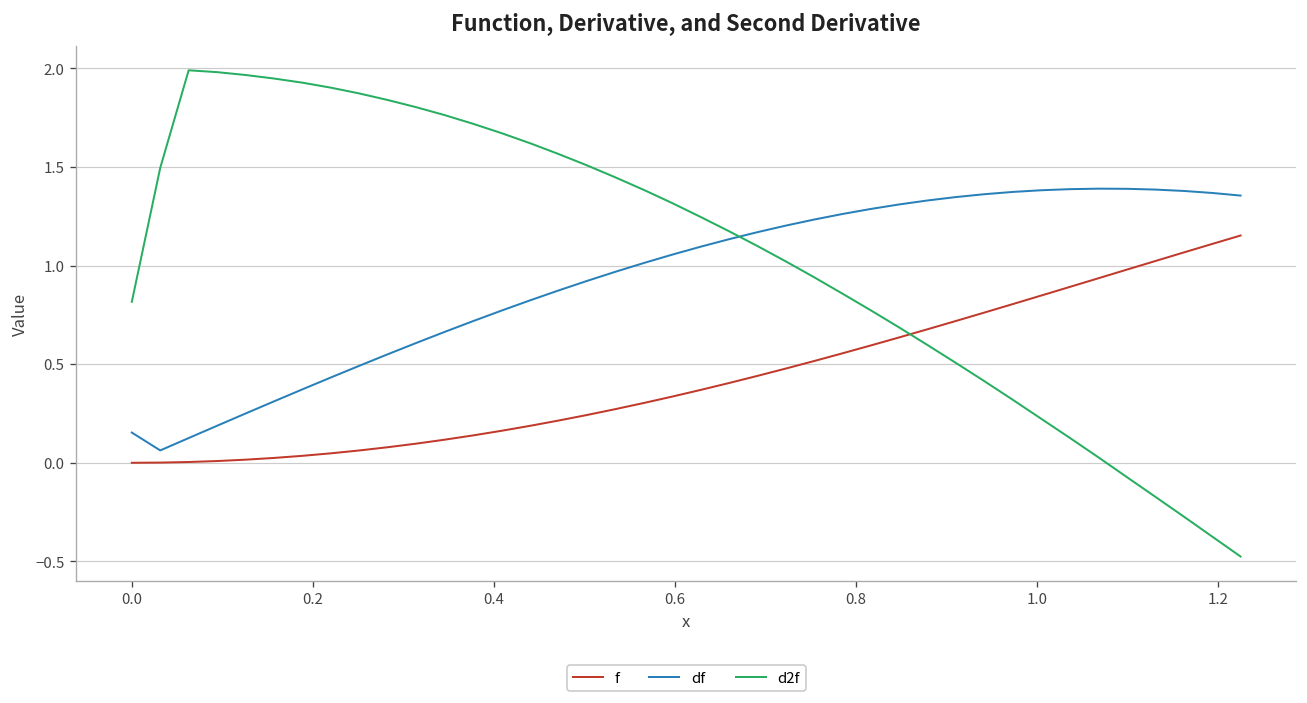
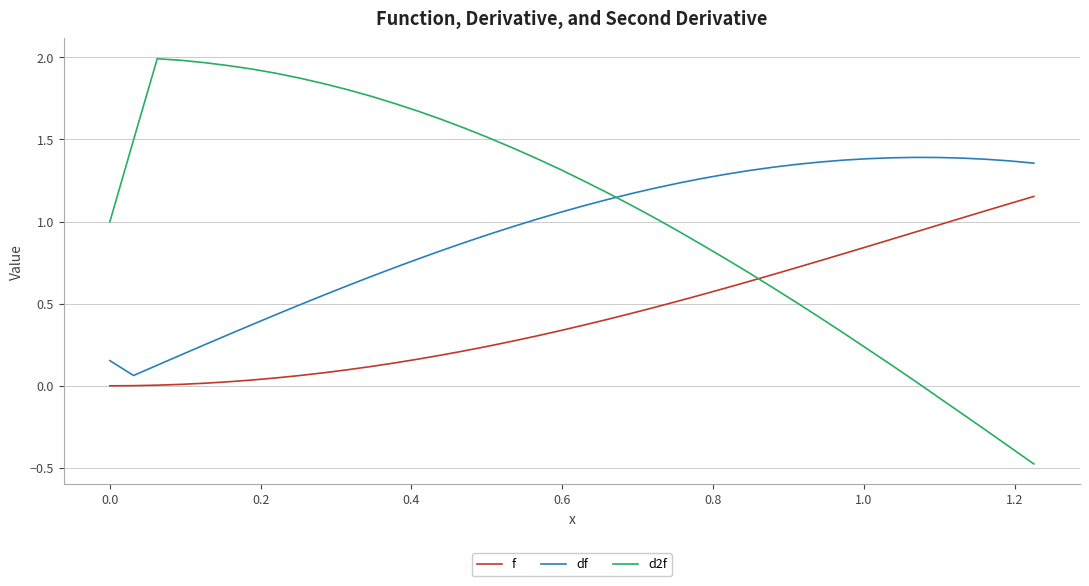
  {
    "f": {
      "0.0": 0.00
    },
    "df": {
      "0.0": 0.15
    },
    "d2f": {
-     "0.0": 0.82
+     "0.0": 1.00
    }
  }
